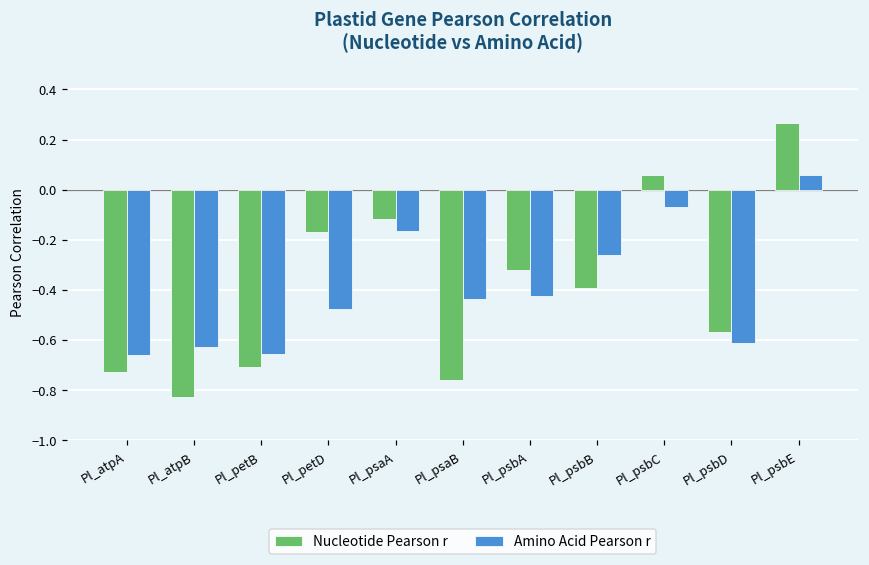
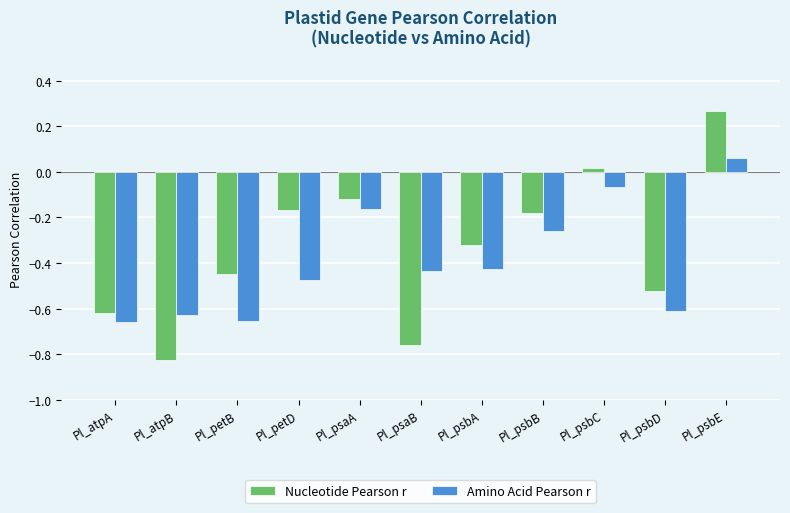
  {
    "Nucleotide Pearson r": {
-     "Pl_atpA": -0.73,
+     "Pl_atpA": -0.62,
      "Pl_atpB": -0.82,
-     "Pl_petB": -0.71,
+     "Pl_petB": -0.45,
      "Pl_petD": -0.17,
      "Pl_psaA": -0.12,
      "Pl_psaB": -0.76,
      "Pl_psbA": -0.32,
-     "Pl_psbB": -0.39,
-     "Pl_psbC": 0.06,
-     "Pl_psbD": -0.57,
+     "Pl_psbB": -0.18,
+     "Pl_psbC": 0.02,
+     "Pl_psbD": -0.52,
      "Pl_psbE": 0.27
    },
    "Amino Acid Pearson r": {
      "Pl_atpA": -0.66,
      "Pl_atpB": -0.63,
      "Pl_petB": -0.65,
      "Pl_petD": -0.48,
      "Pl_psaA": -0.16,
      "Pl_psaB": -0.44,
      "Pl_psbA": -0.42,
      "Pl_psbB": -0.26,
      "Pl_psbC": -0.07,
      "Pl_psbD": -0.61,
      "Pl_psbE": 0.06
    }
  }
